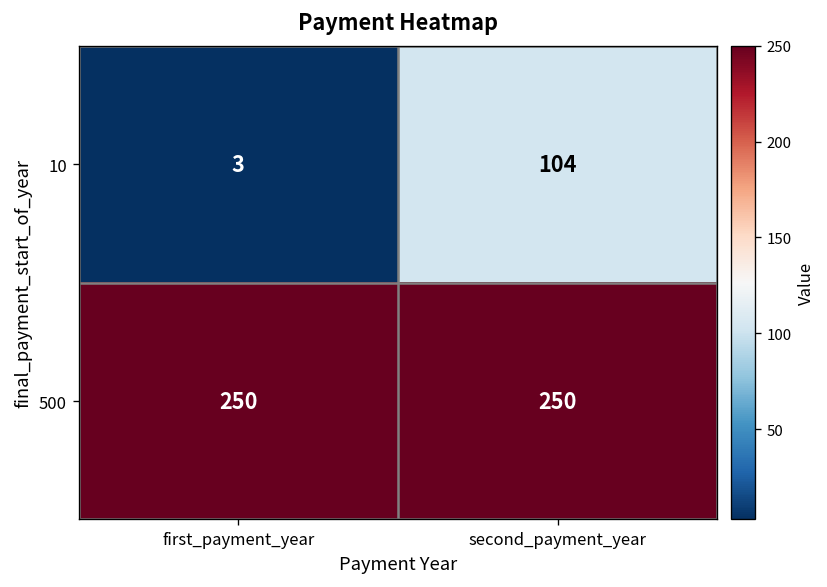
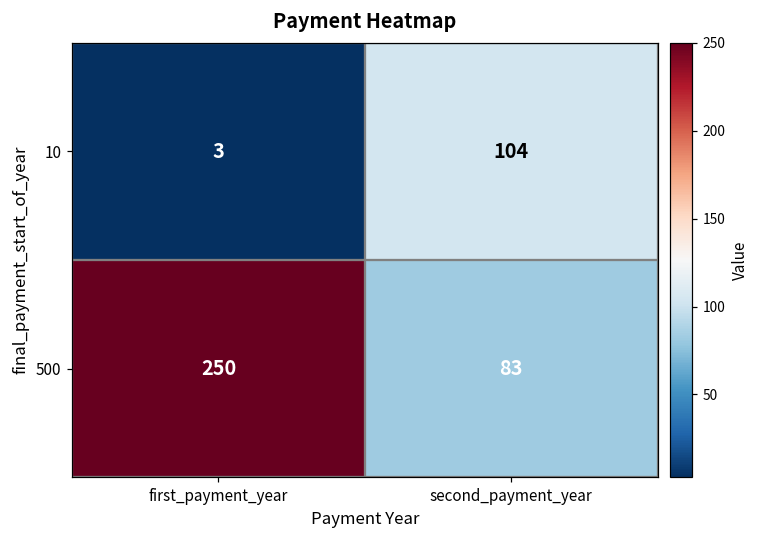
  {
    "10": {
      "first_payment_year": 3,
      "second_payment_year": 104
    },
    "500": {
      "first_payment_year": 250,
-     "second_payment_year": 250
+     "second_payment_year": 83
    }
  }
